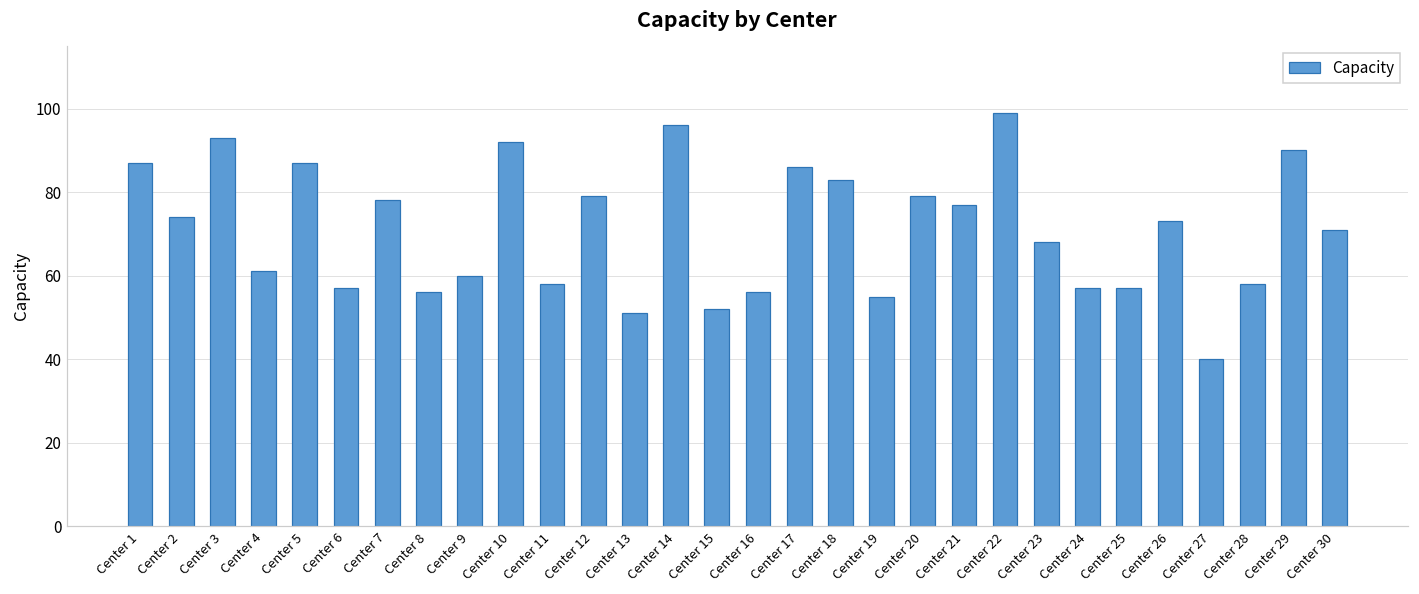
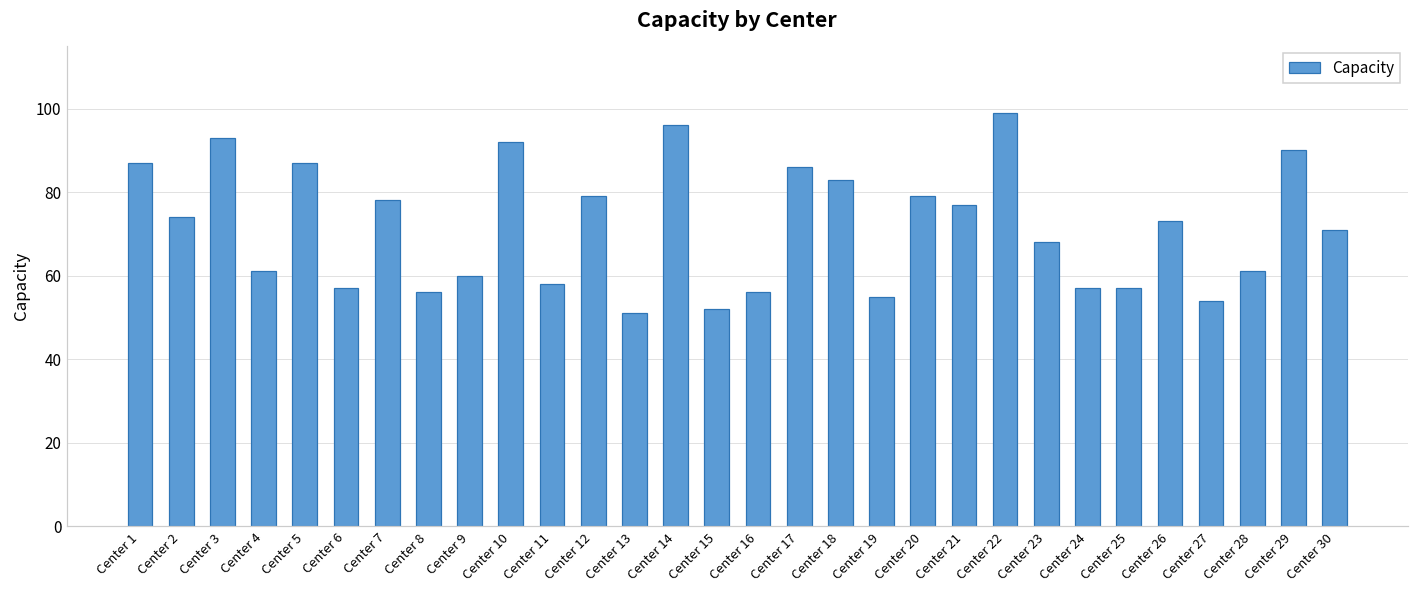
  {
    "Center 1": 87,
    "Center 2": 74,
    "Center 3": 93,
    "Center 4": 61,
    "Center 5": 87,
    "Center 6": 57,
    "Center 7": 78,
    "Center 8": 56,
    "Center 9": 60,
    "Center 10": 92,
    "Center 11": 58,
    "Center 12": 79,
    "Center 13": 51,
    "Center 14": 96,
    "Center 15": 52,
    "Center 16": 56,
    "Center 17": 86,
    "Center 18": 83,
    "Center 19": 55,
    "Center 20": 79,
    "Center 21": 77,
    "Center 22": 99,
    "Center 23": 68,
    "Center 24": 57,
    "Center 25": 57,
    "Center 26": 73,
-   "Center 27": 40,
-   "Center 28": 58,
+   "Center 27": 54,
+   "Center 28": 61,
    "Center 29": 90,
    "Center 30": 71
  }
